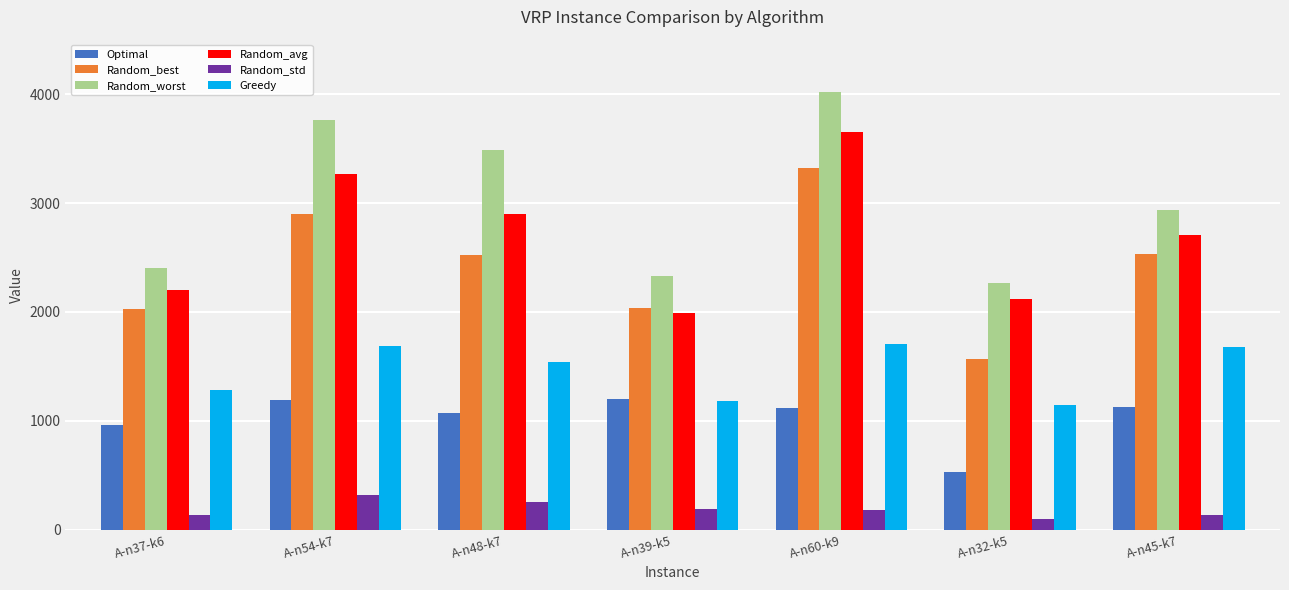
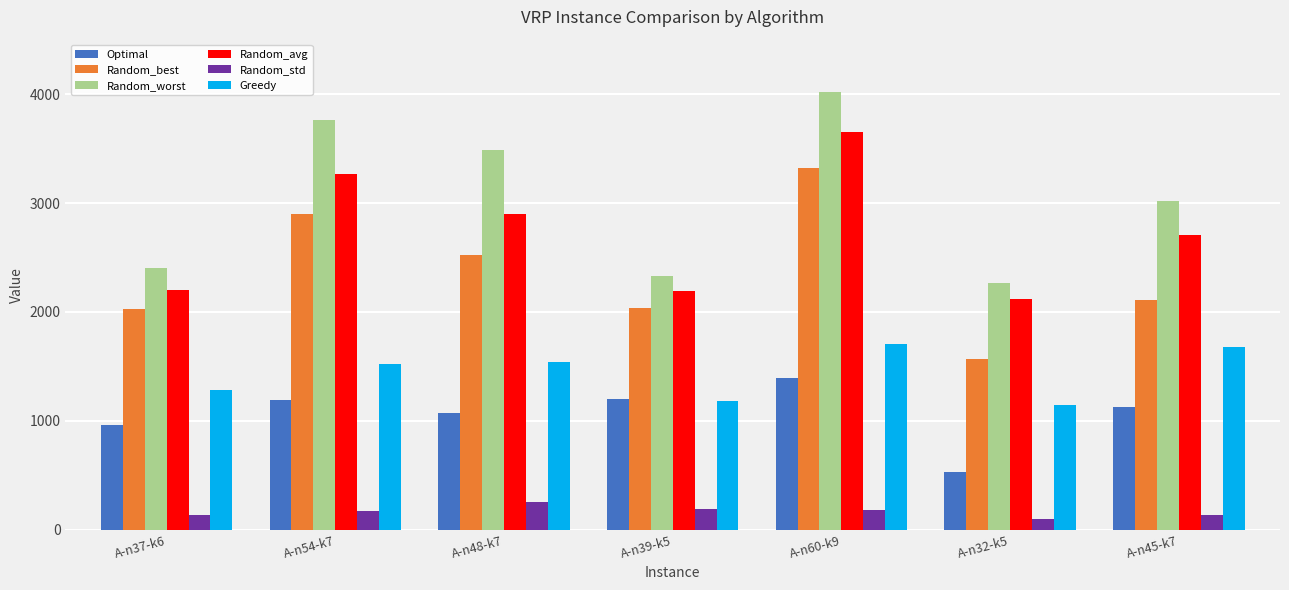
  {
    "Optimal": {
      "A-n37-k6": 960,
      "A-n54-k7": 1190,
      "A-n48-k7": 1070,
      "A-n39-k5": 1200,
-     "A-n60-k9": 1110,
+     "A-n60-k9": 1390,
      "A-n32-k5": 530,
      "A-n45-k7": 1130
    },
    "Random_best": {
      "A-n37-k6": 2030,
      "A-n54-k7": 2900,
      "A-n48-k7": 2520,
      "A-n39-k5": 2030,
      "A-n60-k9": 3320,
      "A-n32-k5": 1560,
-     "A-n45-k7": 2530
+     "A-n45-k7": 2110
    },
    "Random_worst": {
      "A-n37-k6": 2410,
      "A-n54-k7": 3760,
      "A-n48-k7": 3490,
      "A-n39-k5": 2330,
      "A-n60-k9": 4020,
      "A-n32-k5": 2270,
-     "A-n45-k7": 2930
+     "A-n45-k7": 3020
    },
    "Random_avg": {
      "A-n37-k6": 2200,
      "A-n54-k7": 3270,
      "A-n48-k7": 2900,
-     "A-n39-k5": 1990,
+     "A-n39-k5": 2200,
      "A-n60-k9": 3650,
      "A-n32-k5": 2120,
      "A-n45-k7": 2700
    },
    "Random_std": {
      "A-n37-k6": 140,
-     "A-n54-k7": 320,
+     "A-n54-k7": 170,
      "A-n48-k7": 250,
      "A-n39-k5": 190,
      "A-n60-k9": 180,
      "A-n32-k5": 100,
      "A-n45-k7": 130
    },
    "Greedy": {
      "A-n37-k6": 1290,
-     "A-n54-k7": 1690,
+     "A-n54-k7": 1530,
      "A-n48-k7": 1540,
      "A-n39-k5": 1180,
      "A-n60-k9": 1710,
      "A-n32-k5": 1140,
      "A-n45-k7": 1680
    }
  }
